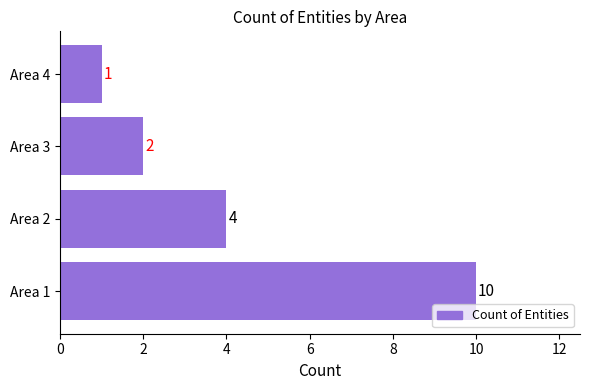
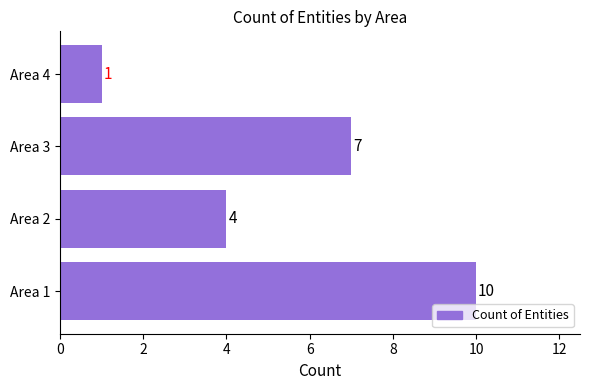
  {
    "Area 4": 1,
-   "Area 3": 2,
+   "Area 3": 7,
    "Area 2": 4,
    "Area 1": 10
  }
